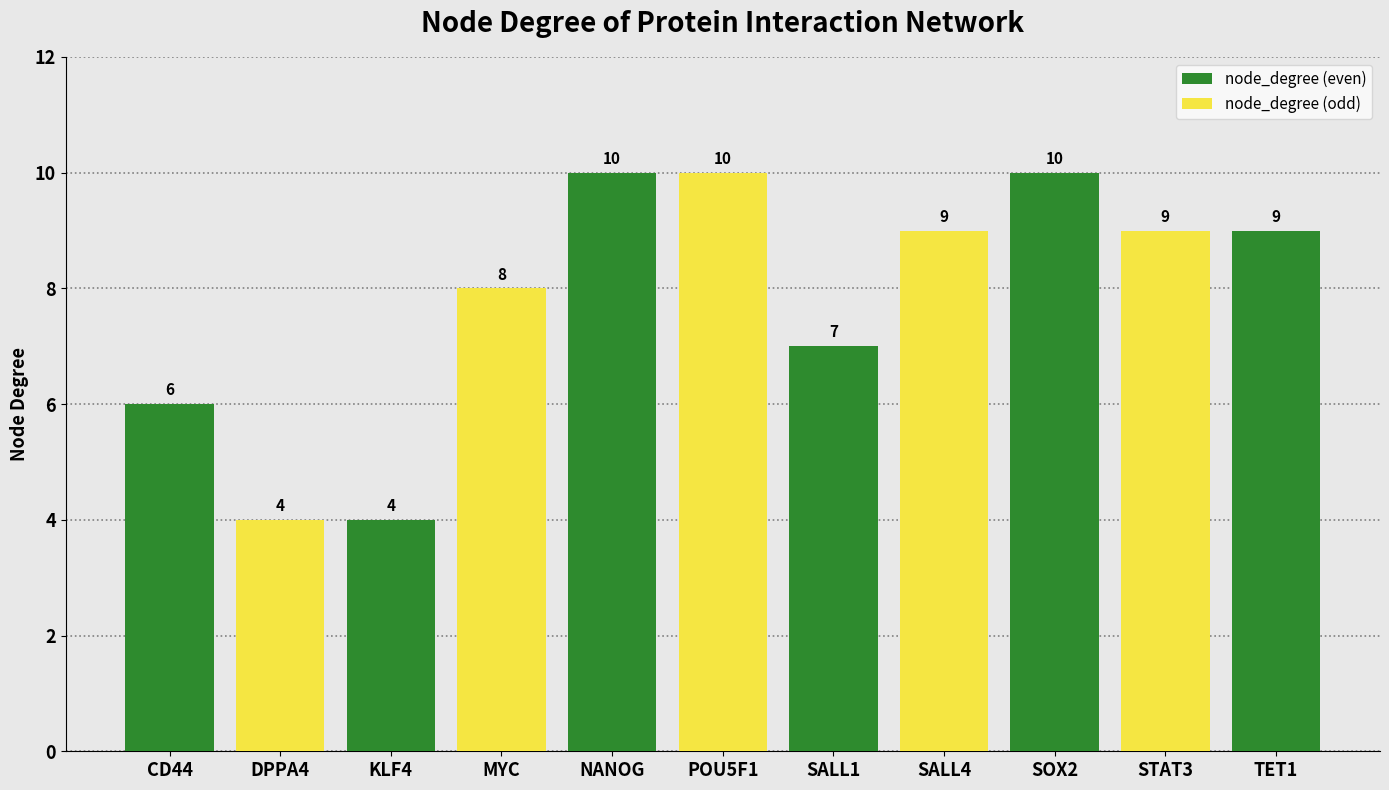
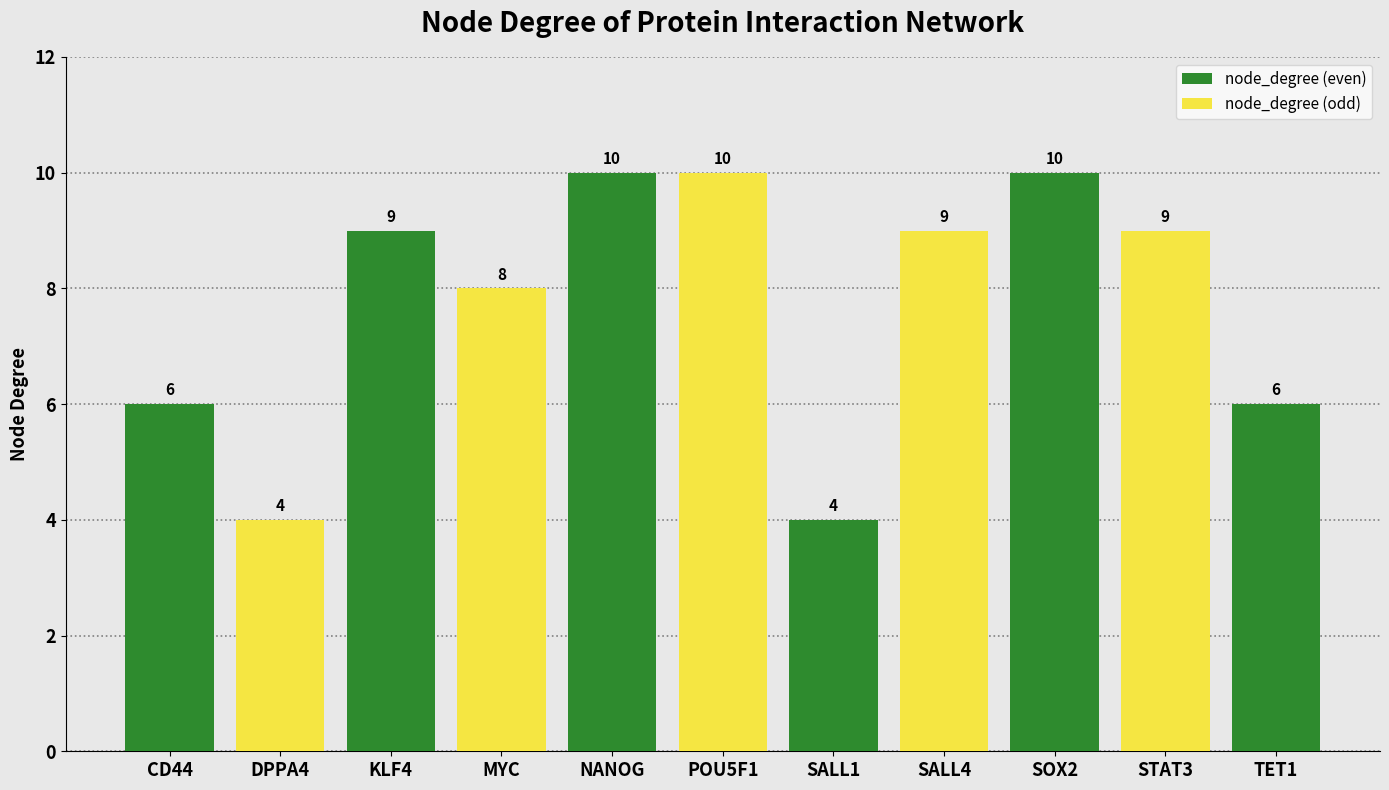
  {
    "node_degree (even)": {
      "CD44": 6,
-     "KLF4": 4,
+     "KLF4": 9,
      "NANOG": 10,
-     "SALL1": 7,
+     "SALL1": 4,
      "SOX2": 10,
-     "TET1": 9
+     "TET1": 6
    },
    "node_degree (odd)": {
      "DPPA4": 4,
      "MYC": 8,
      "POU5F1": 10,
      "SALL4": 9,
      "STAT3": 9
    }
  }
